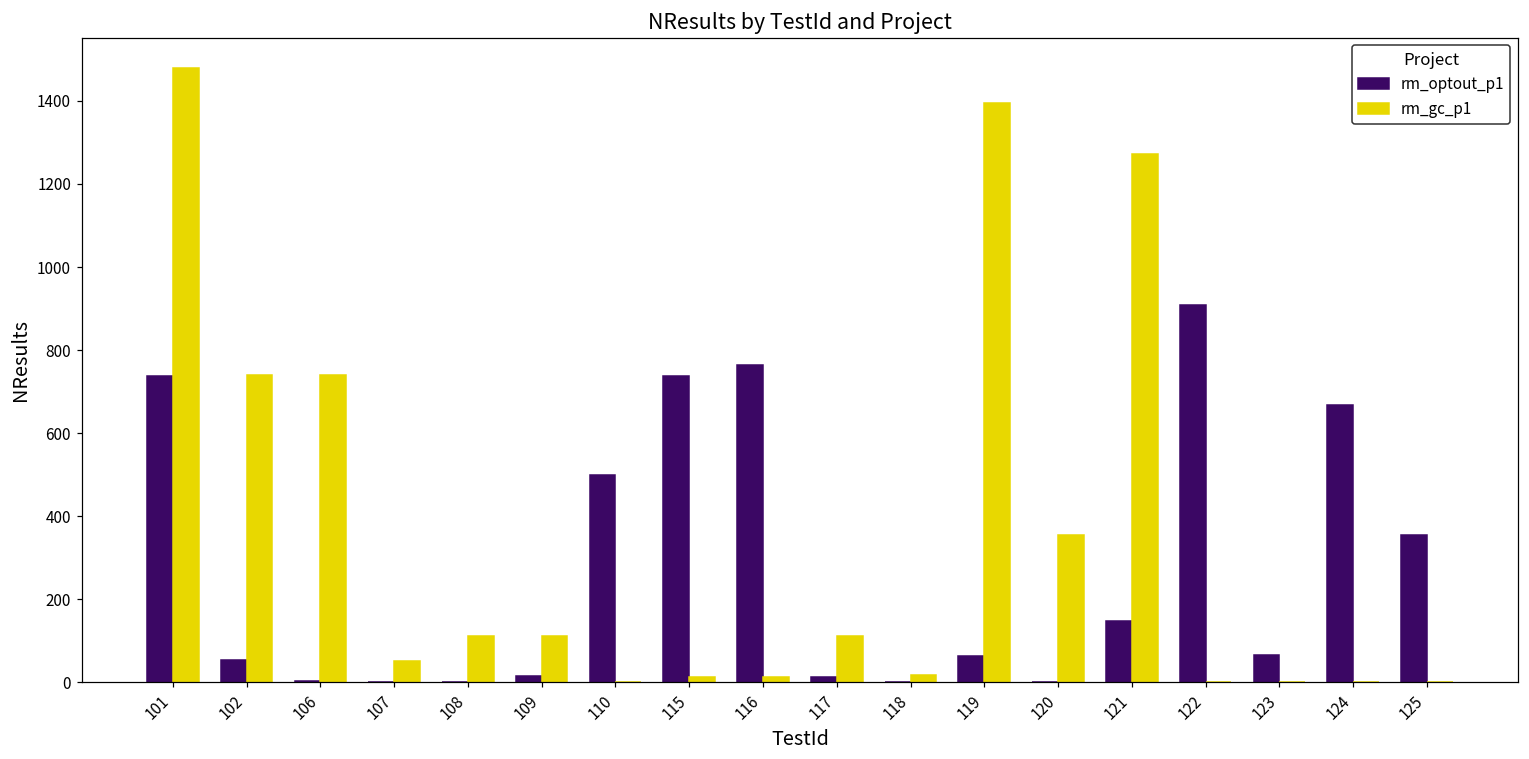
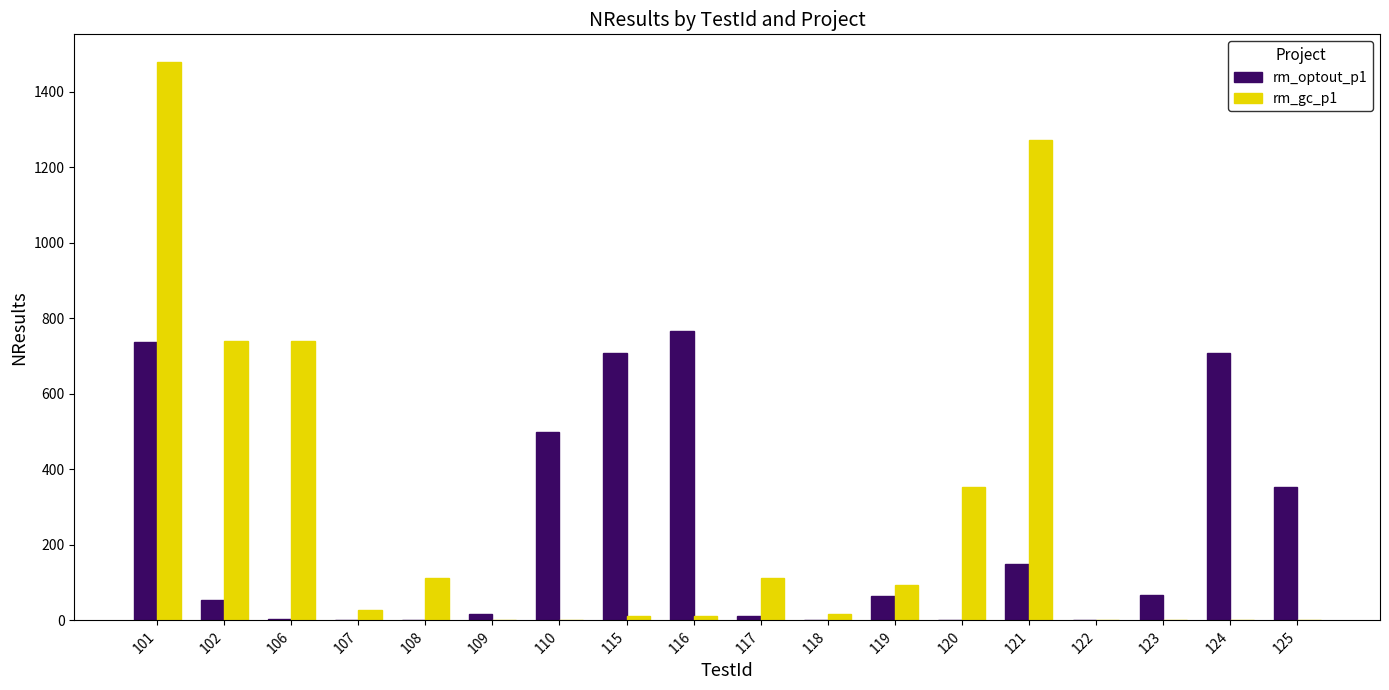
  {
    "rm_optout_p1": {
      "101": 740,
      "102": 50,
      "107": 0,
      "108": 0,
      "109": 20,
      "110": 500,
-     "115": 740,
+     "115": 710,
      "116": 770,
      "117": 10,
      "118": 0,
      "119": 60,
      "120": 0,
      "121": 150,
-     "122": 910,
+     "122": 0,
      "123": 70,
-     "124": 670,
+     "124": 710,
      "125": 350
    },
    "rm_gc_p1": {
      "101": 1480,
      "102": 740,
      "106": 740,
-     "107": 50,
+     "107": 30,
      "108": 110,
-     "109": 110,
+     "109": 0,
      "110": 0,
      "115": 10,
      "116": 10,
      "117": 110,
      "118": 20,
-     "119": 1400,
+     "119": 90,
      "120": 350,
      "121": 1270,
      "122": 0,
      "123": 0,
      "124": 0,
      "125": 0
    }
  }
